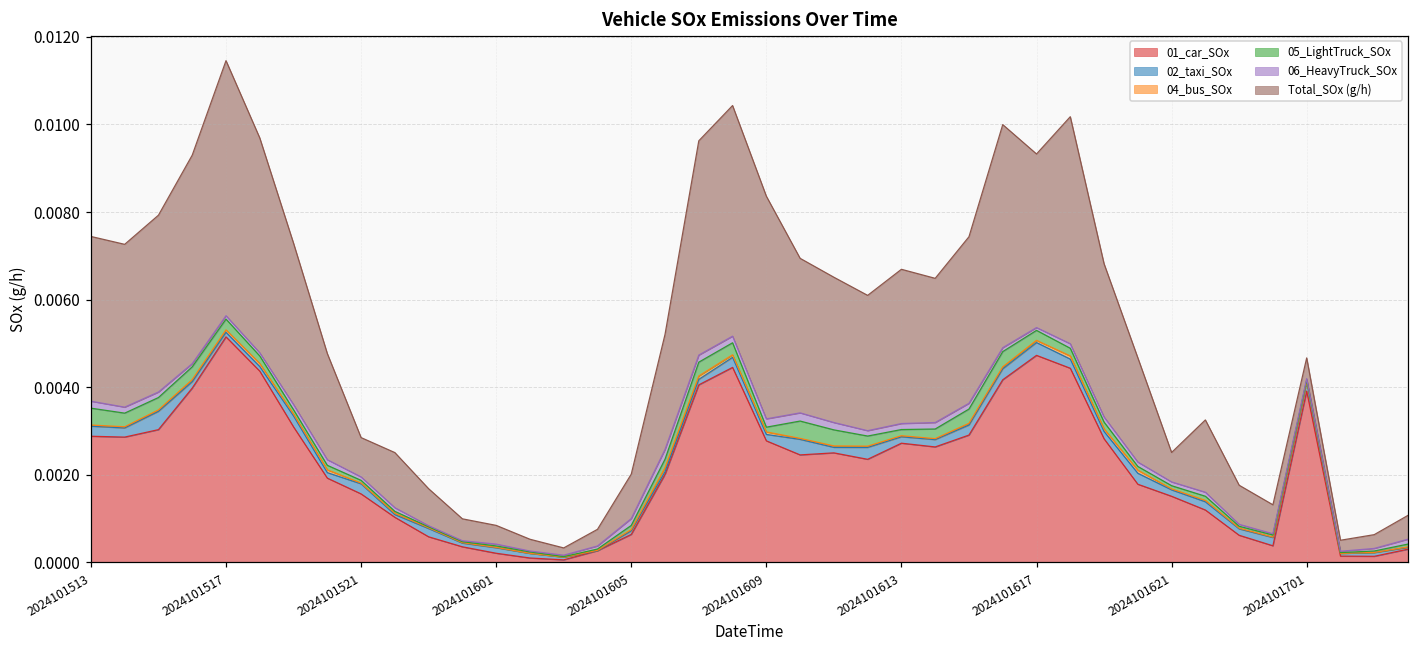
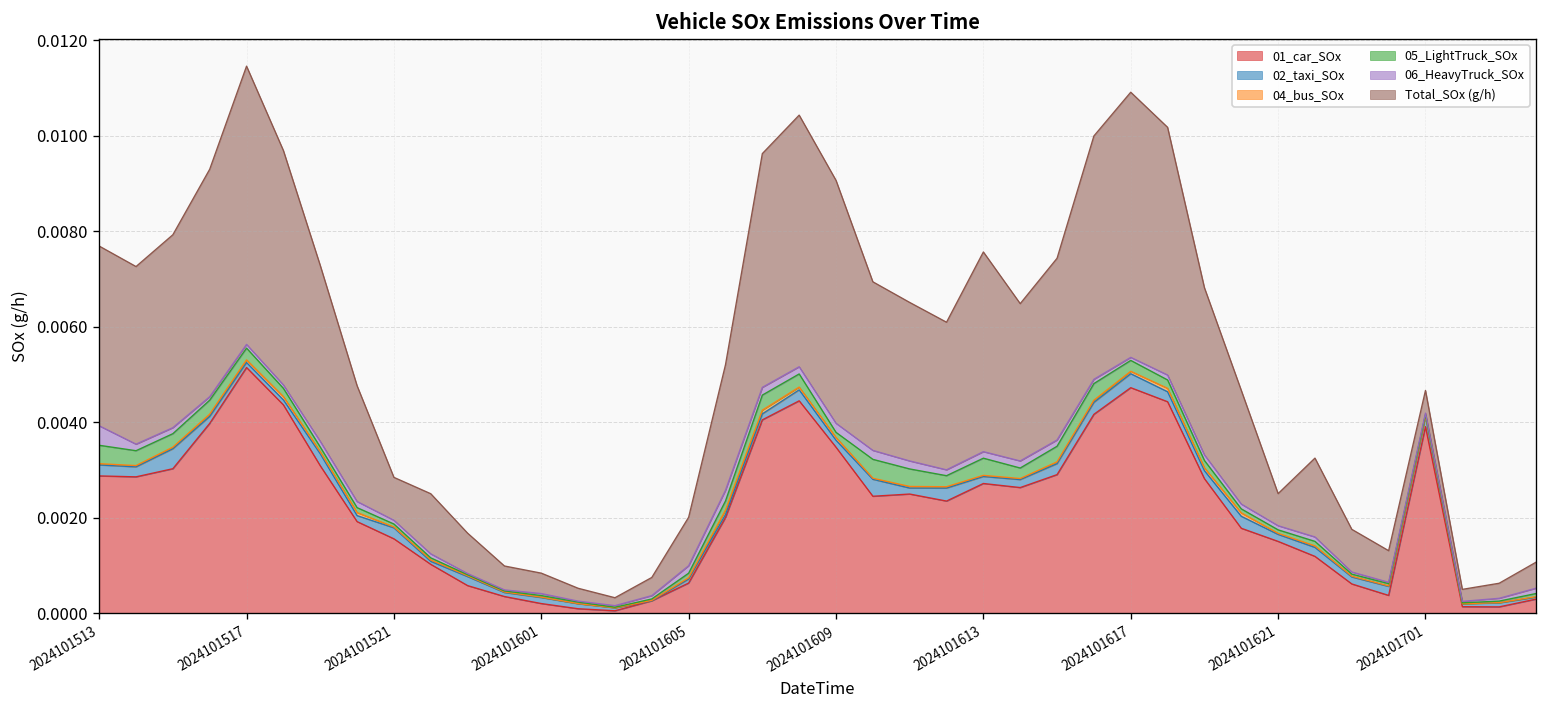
  {
    "01_car_SOx": {
      "2024101513": 0.0029,
      "2024101517": 0.0051,
      "2024101521": 0.0016,
      "2024101601": 0.0002,
      "2024101605": 0.0006,
-     "2024101609": 0.0028,
+     "2024101609": 0.0035,
      "2024101613": 0.0027,
      "2024101617": 0.0047,
      "2024101621": 0.0015,
      "2024101701": 0.0039
    },
    "05_LightTruck_SOx": {
      "2024101513": 0.0004,
      "2024101517": 0.0002,
      "2024101605": 0.0001,
      "2024101609": 0.0001,
-     "2024101613": 0.0001,
+     "2024101613": 0.0004,
      "2024101621": 0.0001
    },
    "06_HeavyTruck_SOx": {
-     "2024101513": 0.0002,
+     "2024101513": 0.0004,
      "2024101517": 0.0001,
      "2024101521": 0.0001,
      "2024101605": 0.0002,
      "2024101609": 0.0002,
      "2024101613": 0.0001,
      "2024101621": 0.0001
    },
    "Total_SOx (g/h)": {
      "2024101513": 0.0038,
      "2024101517": 0.0058,
      "2024101521": 0.0009,
      "2024101601": 0.0004,
      "2024101605": 0.0010,
      "2024101609": 0.0051,
-     "2024101613": 0.0035,
-     "2024101617": 0.0040,
+     "2024101613": 0.0042,
+     "2024101617": 0.0056,
      "2024101621": 0.0007,
      "2024101701": 0.0005
    }
  }
